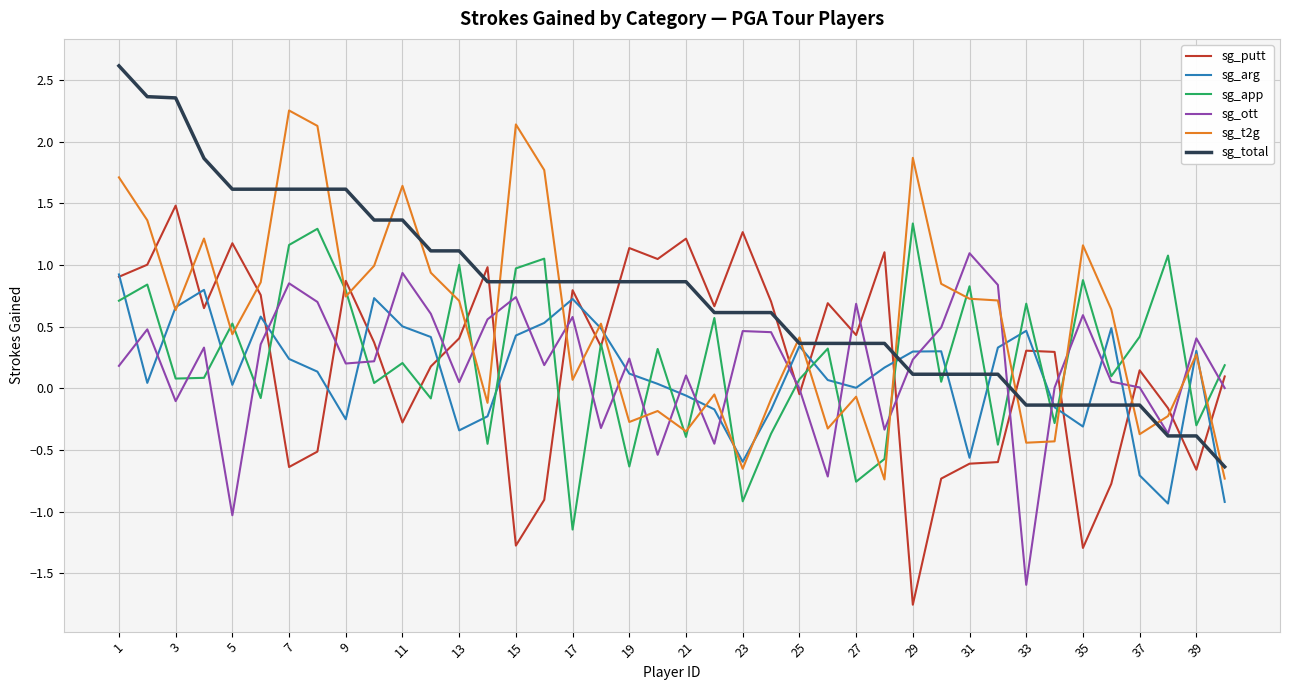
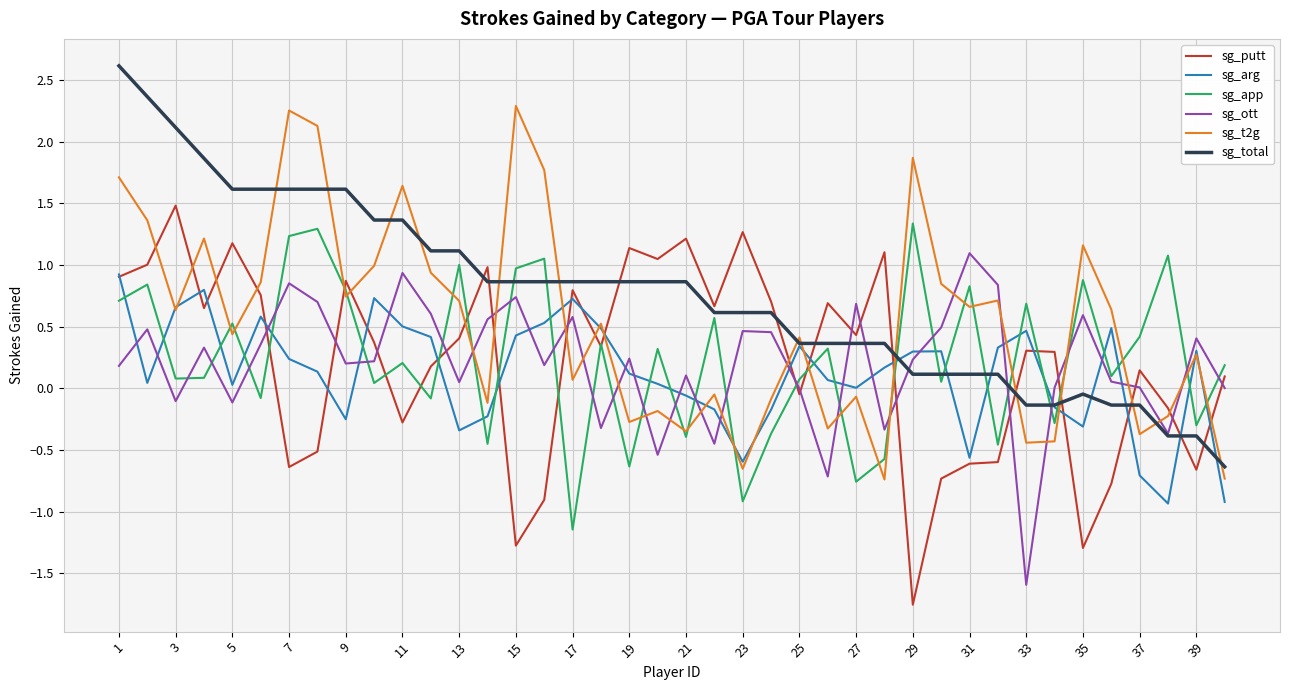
  {
    "sg_putt": {
      "3": 1.48,
      "5": 1.18,
      "7": -0.64,
      "9": 0.87,
      "11": -0.28,
      "13": 0.41,
      "15": -1.28,
      "17": 0.80,
      "19": 1.14,
      "21": 1.21,
      "23": 1.27,
      "25": -0.05,
      "27": 0.43,
      "29": -1.75,
      "31": -0.61,
      "33": 0.31,
      "35": -1.29,
      "37": 0.15,
      "39": -0.66
    },
    "sg_arg": {
      "3": 0.66,
      "5": 0.03,
      "7": 0.24,
      "9": -0.25,
      "11": 0.50,
      "13": -0.34,
      "15": 0.43,
      "17": 0.72,
      "19": 0.12,
      "21": -0.06,
      "23": -0.60,
      "25": 0.34,
      "27": 0.00,
      "29": 0.30,
      "31": -0.56,
      "33": 0.47,
      "35": -0.31,
      "37": -0.71,
      "39": 0.30
    },
    "sg_app": {
      "1": 0.71,
      "3": 0.08,
      "5": 0.53,
-     "7": 1.16,
+     "7": 1.23,
      "9": 0.79,
      "11": 0.21,
      "13": 1.00,
      "15": 0.97,
      "17": -1.15,
      "19": -0.63,
      "21": -0.39,
      "23": -0.92,
      "25": 0.07,
      "27": -0.76,
      "29": 1.34,
      "31": 0.83,
      "33": 0.69,
      "35": 0.88,
      "37": 0.42,
      "39": -0.30
    },
    "sg_ott": {
      "1": 0.18,
      "3": -0.10,
-     "5": -1.03,
+     "5": -0.12,
      "7": 0.85,
      "9": 0.20,
      "11": 0.94,
      "13": 0.05,
      "15": 0.74,
      "17": 0.58,
      "19": 0.24,
      "21": 0.10,
      "23": 0.46,
      "25": 0.00,
      "27": 0.69,
      "29": 0.23,
      "31": 1.10,
      "33": -1.59,
      "35": 0.59,
      "37": 0.01,
      "39": 0.41
    },
    "sg_t2g": {
      "1": 1.71,
      "3": 0.63,
      "5": 0.44,
      "7": 2.25,
      "9": 0.74,
      "11": 1.64,
      "13": 0.71,
-     "15": 2.14,
+     "15": 2.29,
      "17": 0.07,
      "19": -0.27,
      "21": -0.35,
      "23": -0.65,
      "25": 0.41,
      "27": -0.07,
      "29": 1.87,
-     "31": 0.73,
+     "31": 0.66,
      "33": -0.44,
      "35": 1.16,
      "37": -0.37,
      "39": 0.27
    },
    "sg_total": {
      "1": 2.61,
-     "3": 2.35,
+     "3": 2.11,
      "5": 1.61,
      "7": 1.61,
      "9": 1.61,
      "11": 1.36,
      "13": 1.11,
      "15": 0.86,
      "17": 0.86,
      "19": 0.86,
      "21": 0.86,
      "23": 0.61,
      "25": 0.36,
      "27": 0.36,
      "29": 0.11,
      "31": 0.11,
      "33": -0.14,
-     "35": -0.14,
+     "35": -0.05,
      "37": -0.14,
      "39": -0.39
    }
  }
